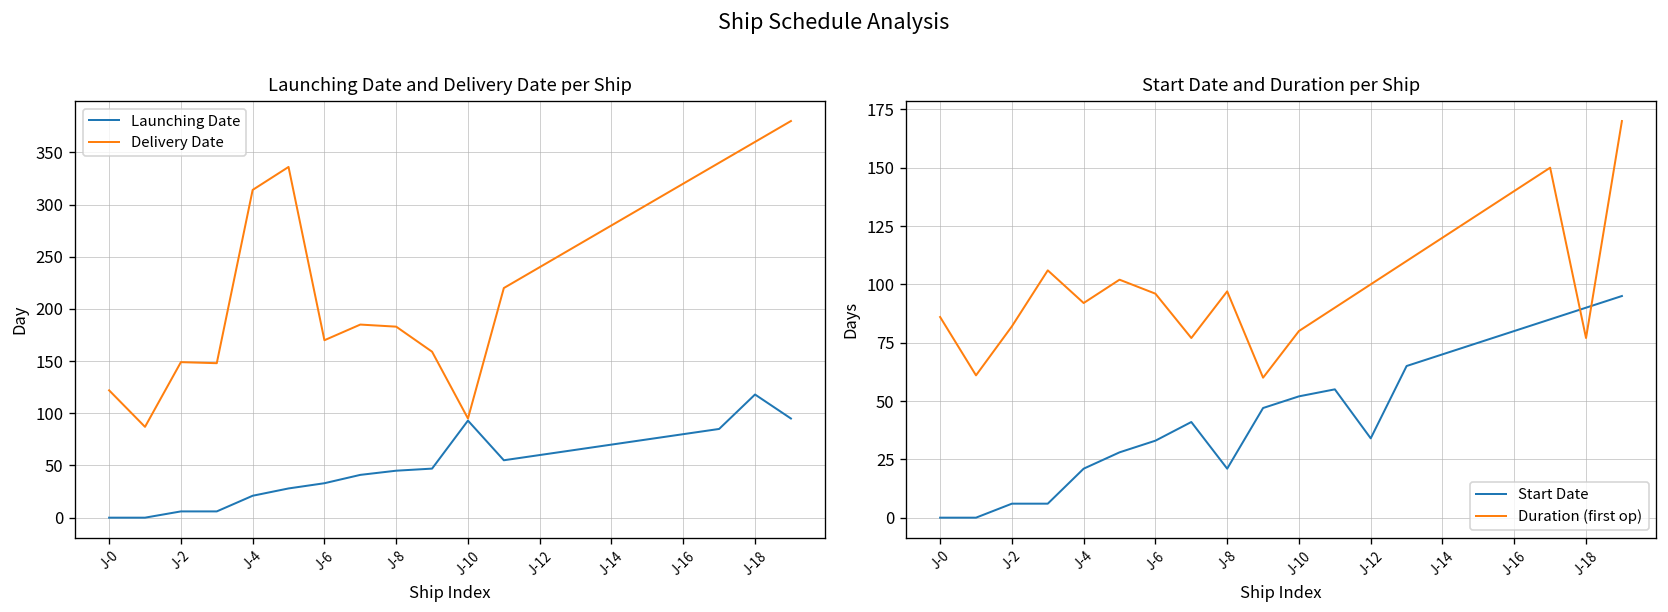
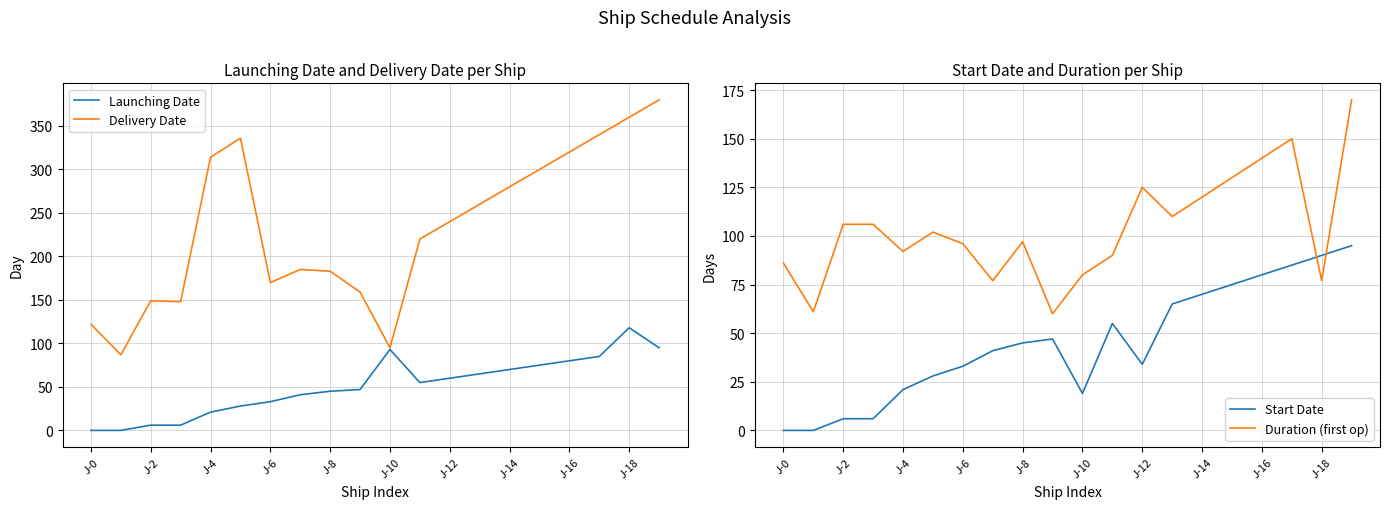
  {
    "Launching Date and Delivery Date per Ship": {
      "Launching Date": {
        "J-0": 0,
        "J-2": 10,
        "J-4": 20,
        "J-6": 30,
        "J-8": 50,
        "J-12": 60,
        "J-14": 70,
        "J-16": 80,
        "J-18": 120
      },
      "Delivery Date": {
        "J-0": 120,
        "J-2": 150,
        "J-4": 310,
        "J-6": 170,
        "J-8": 180,
        "J-12": 240,
        "J-14": 280,
        "J-16": 320,
        "J-18": 360
      }
    },
    "Start Date and Duration per Ship": {
      "Start Date": {
        "J-0": 0,
        "J-2": 6,
        "J-4": 21,
        "J-6": 33,
-       "J-8": 21,
-       "J-10": 52,
+       "J-8": 45,
+       "J-10": 19,
        "J-12": 34,
        "J-14": 70,
        "J-16": 80,
        "J-18": 90
      },
      "Duration (first op)": {
        "J-0": 86,
-       "J-2": 82,
+       "J-2": 106,
        "J-4": 92,
        "J-6": 96,
        "J-8": 97,
        "J-10": 80,
-       "J-12": 100,
+       "J-12": 125,
        "J-14": 120,
        "J-16": 140,
        "J-18": 77
      }
    }
  }
